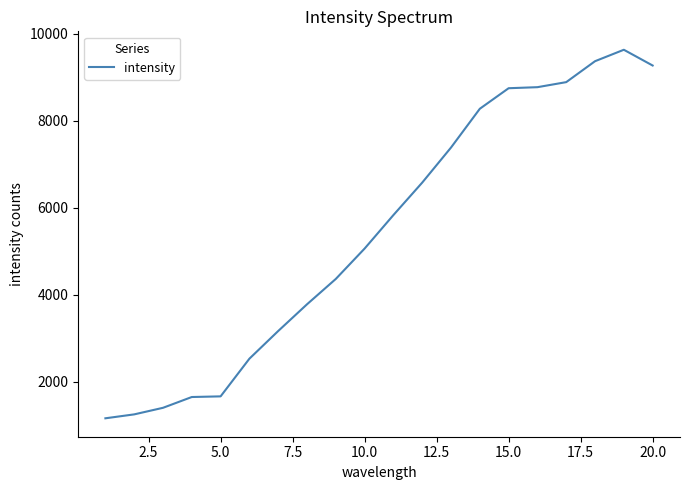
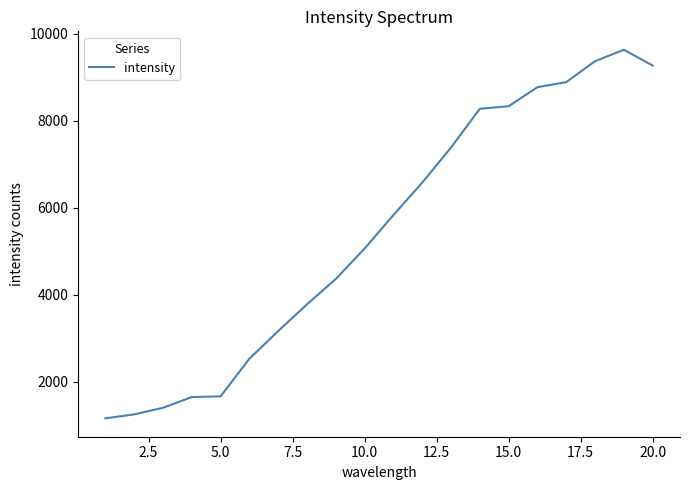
  {
    "5.0": 1700,
    "10.0": 5100,
-   "15.0": 8700,
+   "15.0": 8300,
    "20.0": 9300
  }
